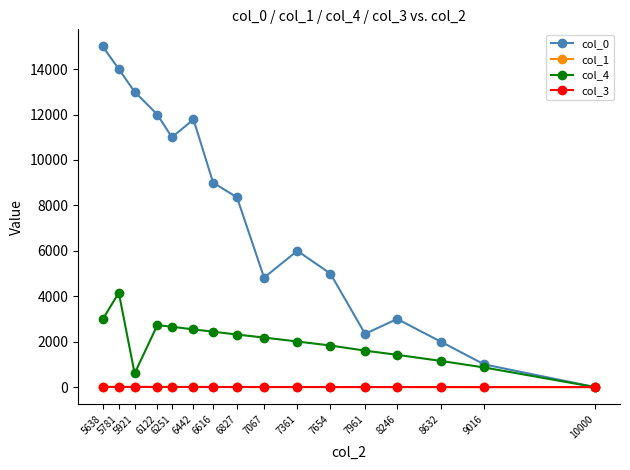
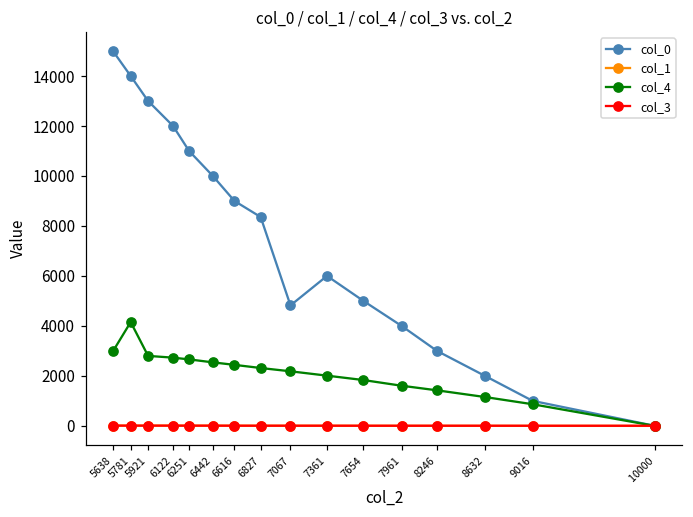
  {
    "col_0": {
      "5638": 15000,
      "5781": 14000,
      "5921": 13000,
      "6122": 12000,
      "6251": 11000,
-     "6442": 11800,
+     "6442": 10000,
      "6616": 9000,
      "6827": 8400,
      "7067": 4800,
      "7361": 6000,
      "7654": 5000,
-     "7961": 2300,
+     "7961": 4000,
      "8246": 3000,
      "8632": 2000,
      "9016": 1000
    },
    "col_3": {
      "5638": 0,
      "5781": 0,
      "5921": 0,
      "6122": 0,
      "6251": 0,
      "6442": 0,
      "6616": 0,
      "6827": 0,
      "7067": 0,
      "7361": 0,
      "7654": 0,
      "7961": 0,
      "8246": 0,
      "8632": 0,
      "9016": 0
    },
    "col_4": {
      "5638": 3000,
      "5781": 4200,
-     "5921": 600,
+     "5921": 2800,
      "6122": 2700,
      "6251": 2700,
      "6442": 2500,
      "6616": 2400,
      "6827": 2300,
      "7067": 2200,
      "7361": 2000,
      "7654": 1800,
      "7961": 1600,
      "8246": 1400,
      "8632": 1200,
      "9016": 900
    }
  }
